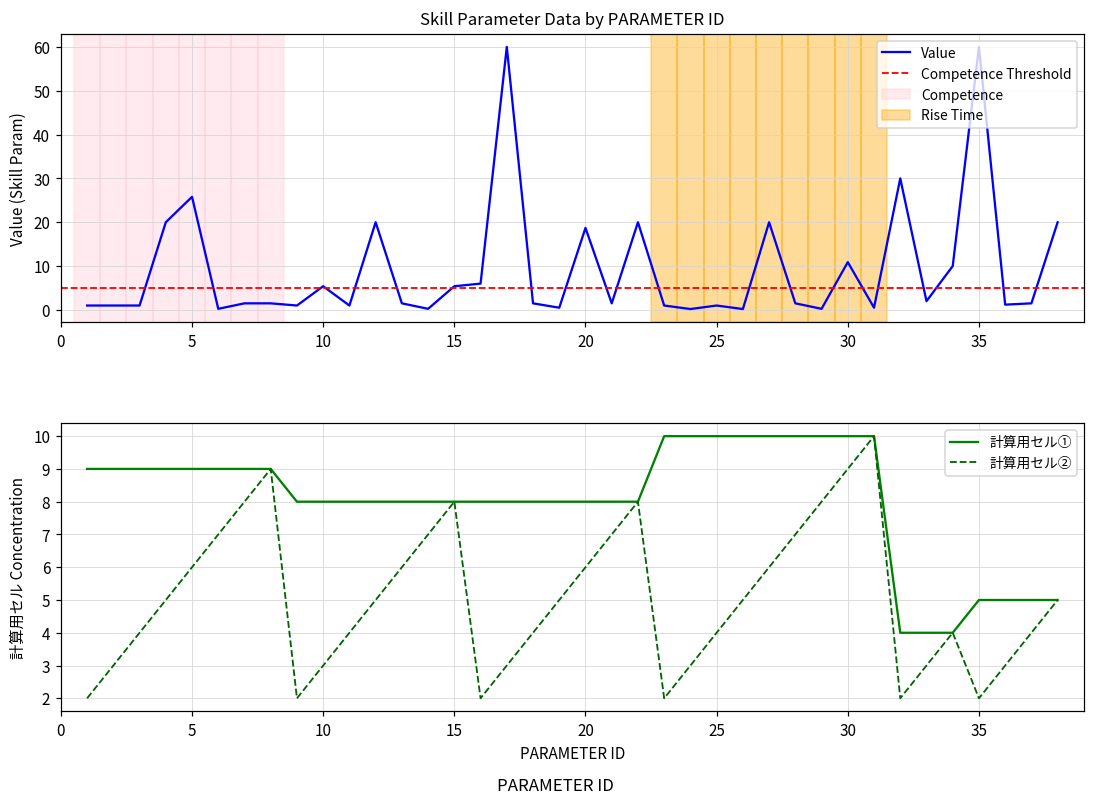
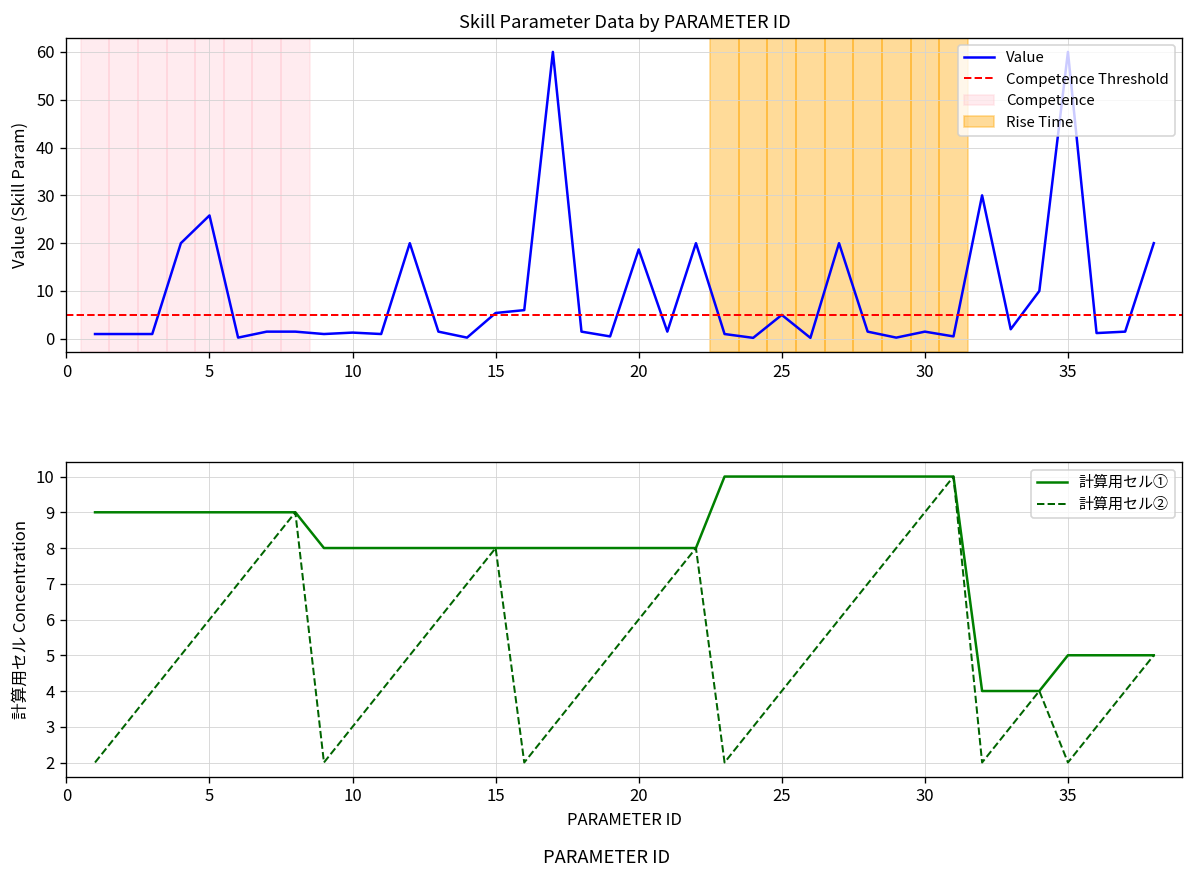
  {
    "Skill Parameter Data by PARAMETER ID": {
      "5": 26,
-     "10": 5,
+     "10": 1,
      "15": 5,
      "20": 19,
-     "25": 1,
-     "30": 11
+     "25": 5,
+     "30": 2
    }
  }
